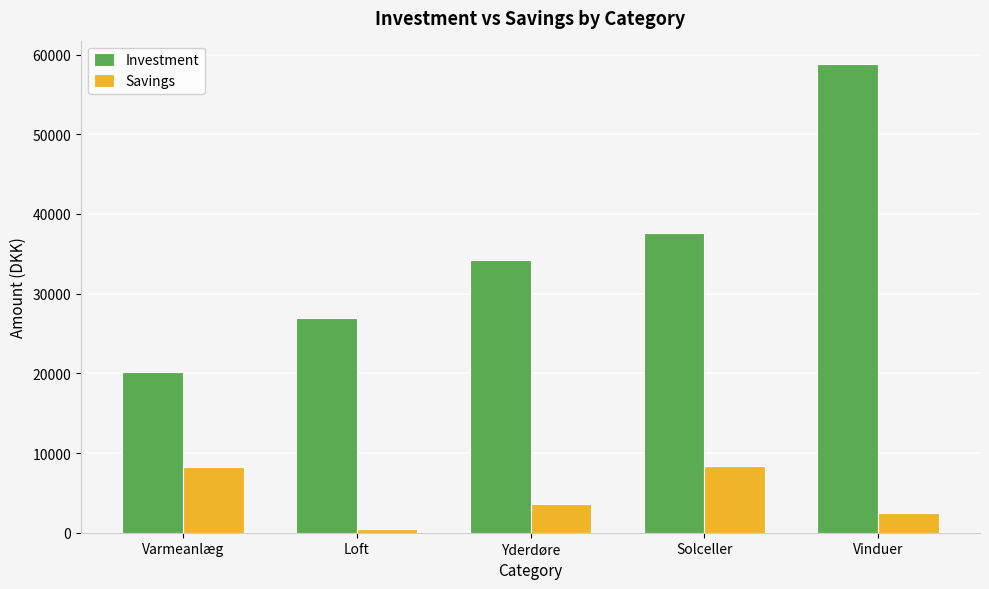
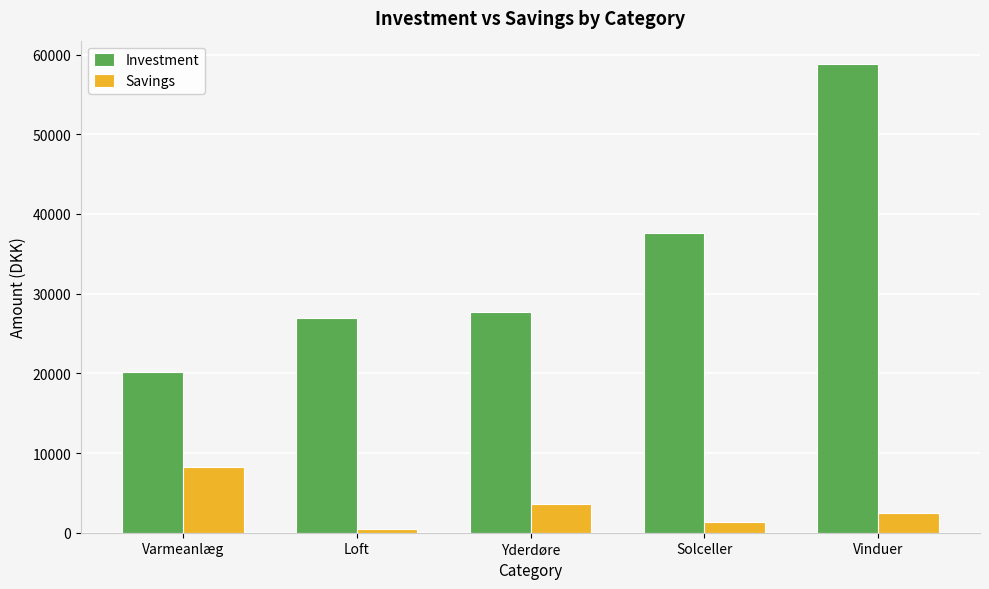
  {
    "Investment": {
      "Varmeanlæg": 20000,
      "Loft": 27000,
-     "Yderdøre": 34000,
+     "Yderdøre": 28000,
      "Solceller": 38000,
      "Vinduer": 59000
    },
    "Savings": {
      "Varmeanlæg": 8000,
      "Loft": 1000,
      "Yderdøre": 4000,
-     "Solceller": 8000,
+     "Solceller": 1000,
      "Vinduer": 3000
    }
  }
